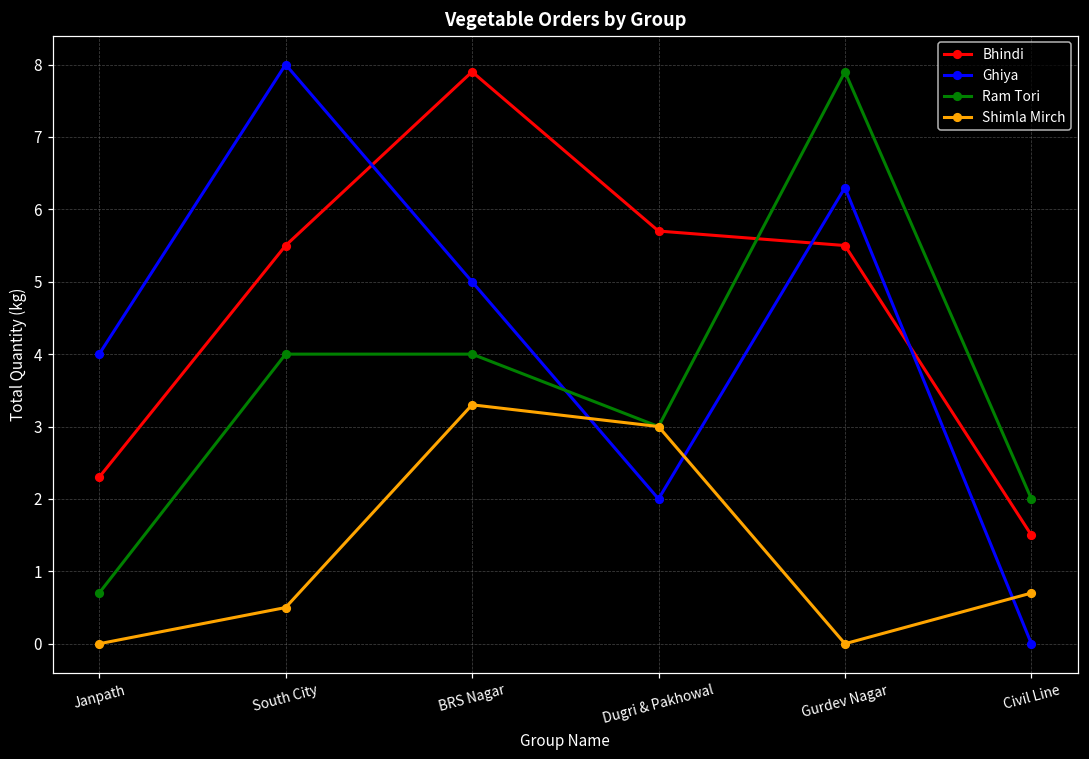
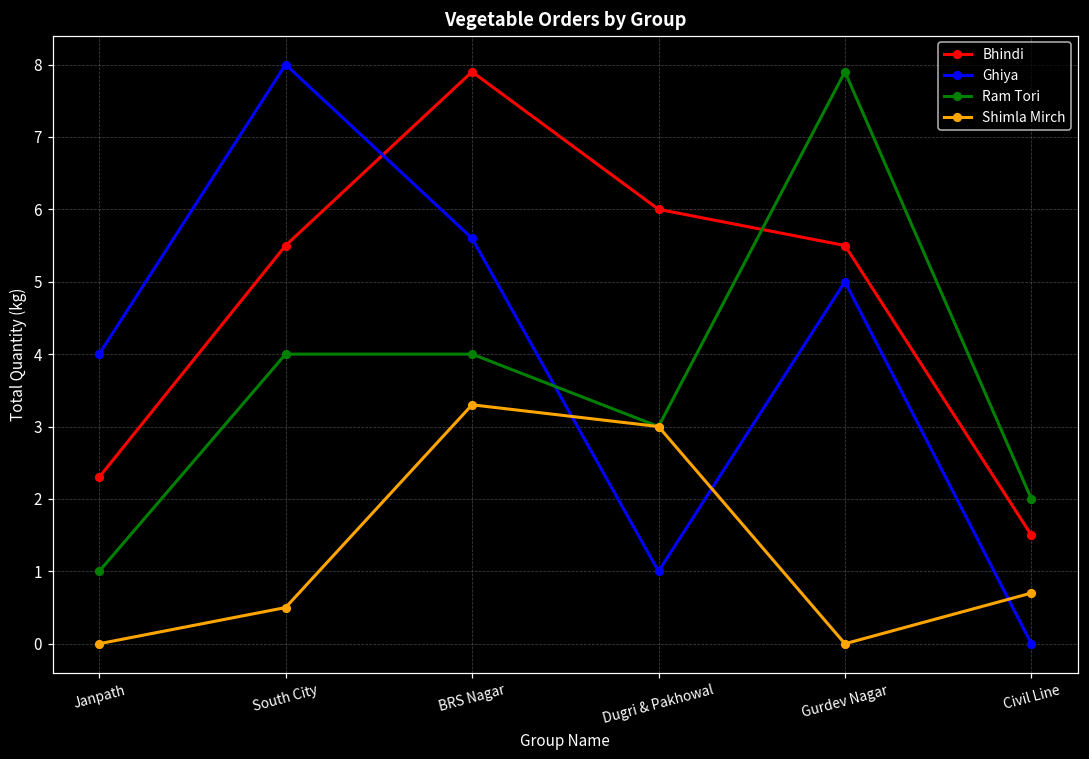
  {
    "Bhindi": {
      "Janpath": 2.3,
      "South City": 5.5,
      "BRS Nagar": 7.9,
-     "Dugri & Pakhowal": 5.7,
+     "Dugri & Pakhowal": 6.0,
      "Gurdev Nagar": 5.5,
      "Civil Line": 1.5
    },
    "Ghiya": {
      "Janpath": 4.0,
      "South City": 8.0,
-     "BRS Nagar": 5.0,
-     "Dugri & Pakhowal": 2,
-     "Gurdev Nagar": 6.3,
+     "BRS Nagar": 5.6,
+     "Dugri & Pakhowal": 1,
+     "Gurdev Nagar": 5.0,
      "Civil Line": 0.0
    },
    "Ram Tori": {
-     "Janpath": 0.7,
+     "Janpath": 1.0,
      "South City": 4.0,
      "BRS Nagar": 4.0,
      "Gurdev Nagar": 7.9,
      "Civil Line": 2.0
    },
    "Shimla Mirch": {
      "Janpath": 0.0,
      "South City": 0.5,
      "BRS Nagar": 3.3,
      "Gurdev Nagar": 0.0,
      "Civil Line": 0.7
    }
  }
